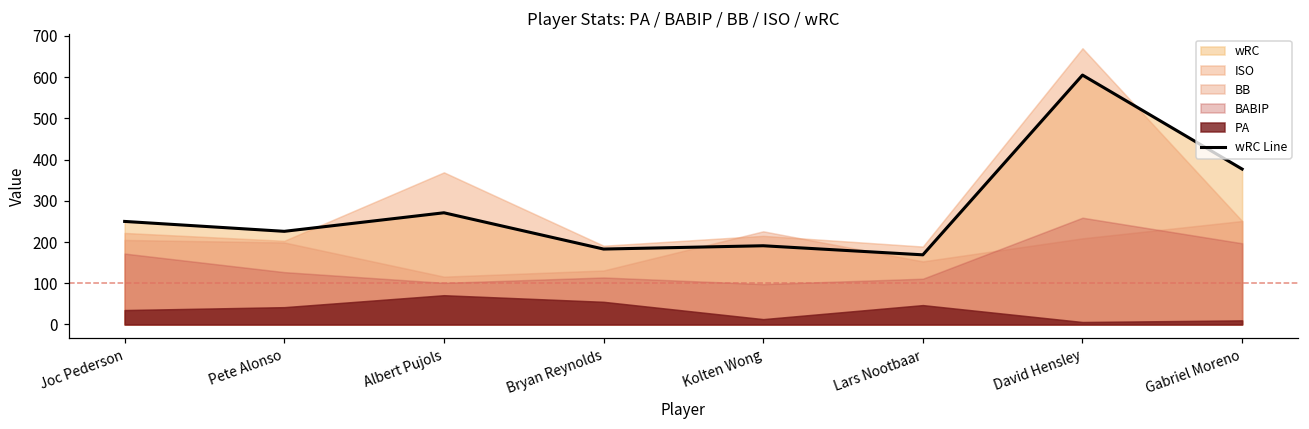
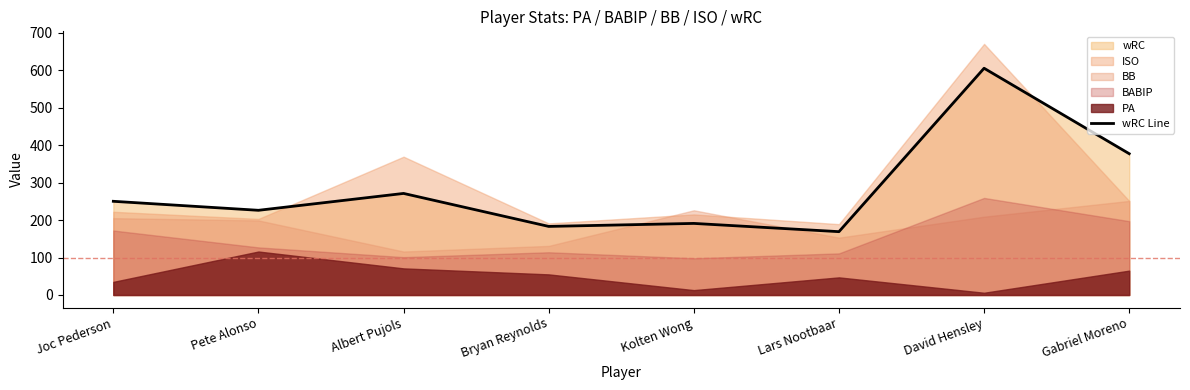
  {
    "PA": {
      "Joc Pederson": 40,
-     "Pete Alonso": 40,
+     "Pete Alonso": 120,
      "Albert Pujols": 70,
      "Bryan Reynolds": 60,
      "Kolten Wong": 10,
      "Lars Nootbaar": 50,
-     "Gabriel Moreno": 10
+     "Gabriel Moreno": 70
    }
  }
